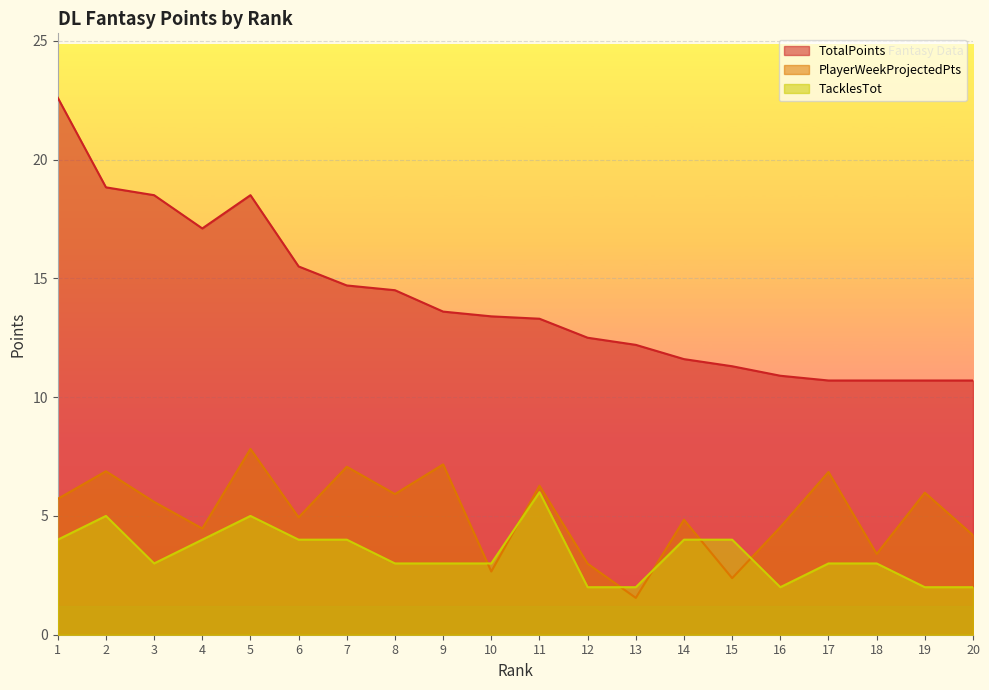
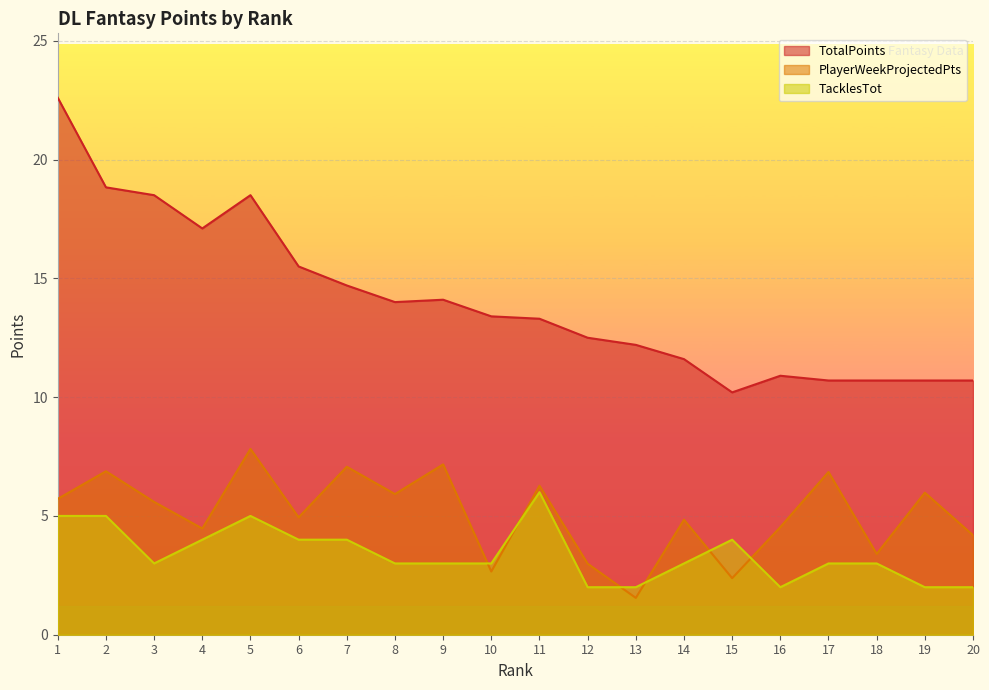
  {
    "TotalPoints": {
      "1": 22.6,
      "2": 18.8,
      "3": 18.5,
      "4": 17.1,
      "5": 18.5,
      "6": 15.5,
      "7": 14.7,
-     "8": 14.5,
-     "9": 13.6,
+     "8": 14.0,
+     "9": 14.1,
      "10": 13.4,
      "11": 13.3,
      "12": 12.5,
      "13": 12.2,
      "14": 11.6,
-     "15": 11.3,
+     "15": 10.2,
      "16": 10.9,
      "17": 10.7,
      "18": 10.7,
      "19": 10.7,
      "20": 10.7
    },
    "PlayerWeekProjectedPts": {
      "1": 5.7,
      "2": 6.9,
      "3": 5.6,
      "4": 4.5,
      "5": 7.8,
      "6": 4.9,
      "7": 7.1,
      "8": 5.9,
      "9": 7.2,
      "10": 2.7,
      "11": 6.3,
      "12": 3.0,
      "13": 1.6,
      "14": 4.8,
      "15": 2.4,
      "16": 4.5,
      "17": 6.9,
      "18": 3.4,
      "19": 6.0,
      "20": 4.2
    },
    "TacklesTot": {
-     "1": 4,
+     "1": 5,
      "2": 5,
      "3": 3,
      "4": 4,
      "5": 5,
      "6": 4,
      "7": 4,
      "8": 3,
      "9": 3,
      "10": 3,
      "11": 6,
      "12": 2,
      "13": 2,
-     "14": 4,
+     "14": 3,
      "15": 4,
      "16": 2,
      "17": 3,
      "18": 3,
      "19": 2,
      "20": 2
    }
  }
